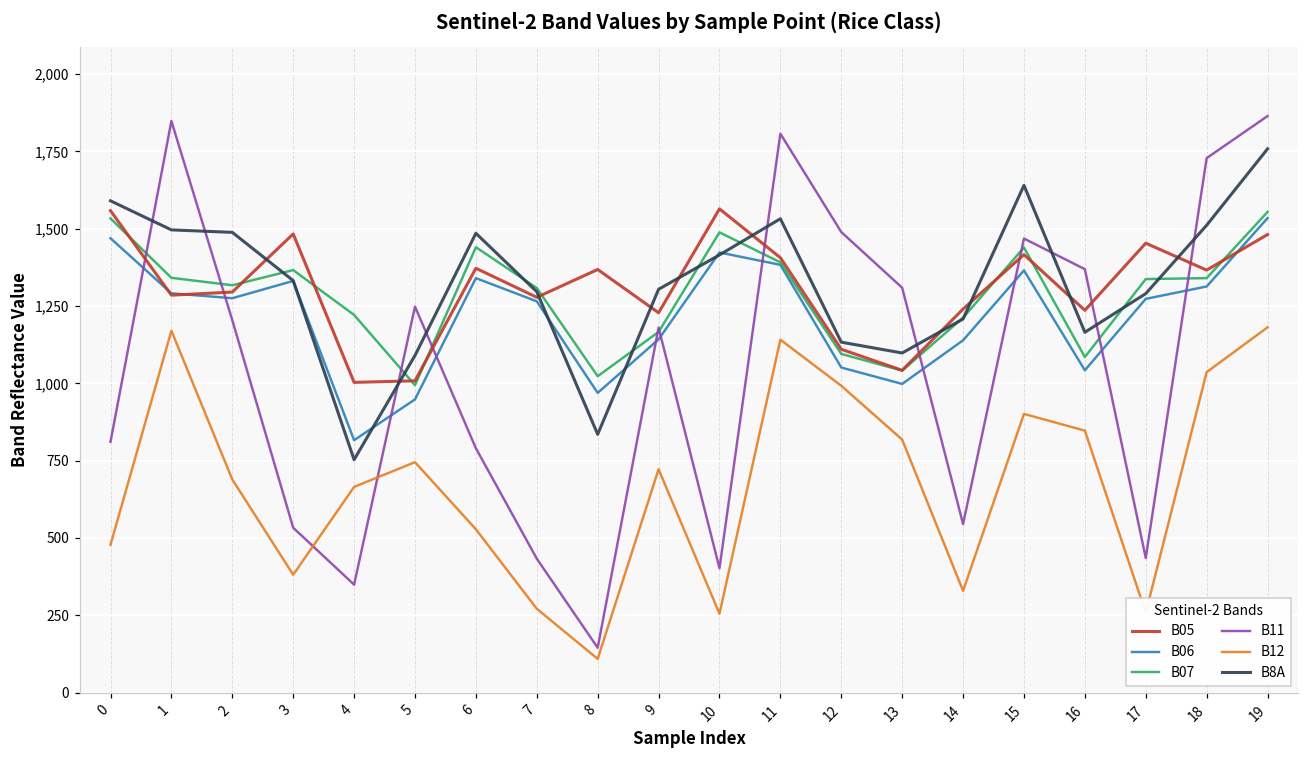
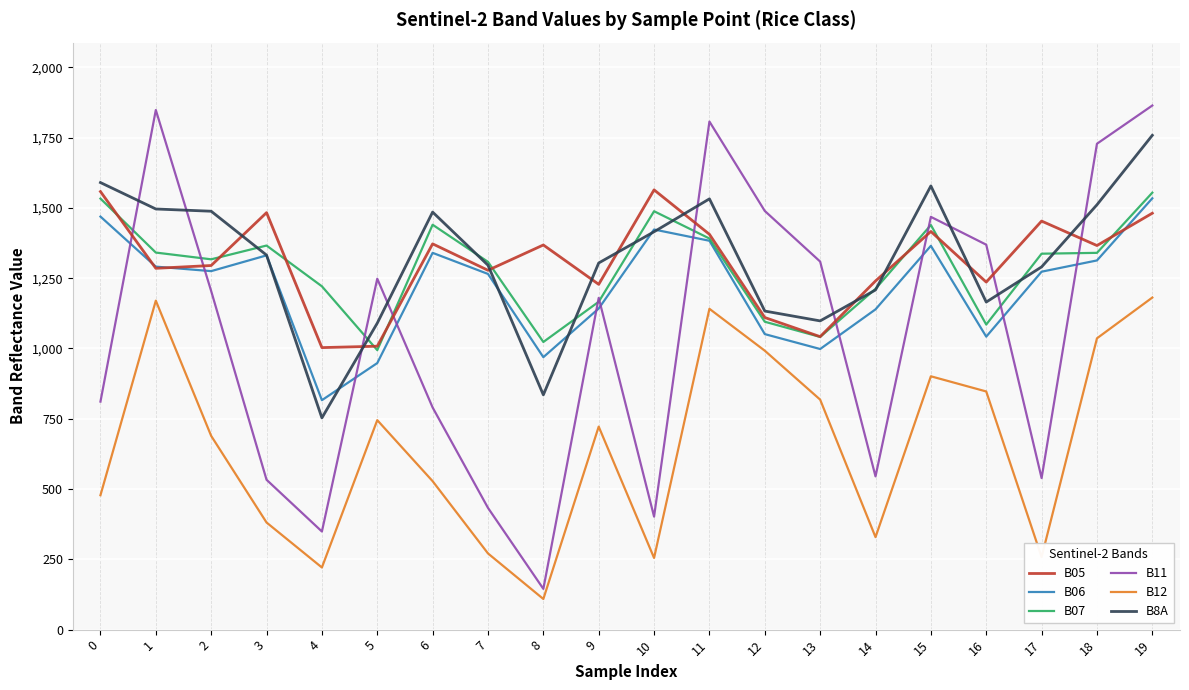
  {
    "B05": {
      "0": "1,560",
      "2": "1,300",
      "3": "1,480",
      "4": "1,000",
      "5": "1,010",
      "6": "1,370",
      "7": "1,280",
      "8": "1,370",
      "9": "1,230",
      "10": "1,560",
      "11": "1,410",
      "12": "1,110",
      "14": "1,240",
      "15": "1,420",
      "16": "1,240",
      "17": "1,450",
      "18": "1,370",
      "19": "1,480"
    },
    "B06": {
      "0": "1,470",
      "2": "1,280",
      "4": "820",
      "5": "950",
      "6": "1,340",
      "7": "1,270",
      "8": "970",
      "9": "1,140",
      "12": "1,050",
      "13": "1,000",
      "14": "1,140",
      "15": "1,370",
      "16": "1,040",
      "17": "1,270",
      "18": "1,310",
      "19": "1,530"
    },
    "B07": {
      "0": "1,530",
      "1": "1,340",
      "2": "1,320",
      "3": "1,370",
      "4": "1,220",
      "5": "990",
      "6": "1,440",
      "7": "1,310",
      "8": "1,020",
      "9": "1,170",
      "10": "1,490",
      "12": "1,100",
      "15": "1,440",
      "16": "1,090",
      "17": "1,340",
      "18": "1,340",
      "19": "1,550"
    },
    "B11": {
      "0": "810",
      "1": "1,850",
      "2": "1,200",
      "3": "530",
      "4": "350",
      "5": "1,250",
      "6": "790",
      "7": "430",
      "8": "150",
      "9": "1,180",
      "10": "400",
      "11": "1,810",
      "12": "1,490",
      "13": "1,310",
      "14": "550",
      "15": "1,470",
      "16": "1,370",
-     "17": "440",
+     "17": "540",
      "18": "1,730",
      "19": "1,860"
    },
    "B12": {
      "0": "480",
      "1": "1,170",
      "2": "690",
      "3": "380",
-     "4": "670",
+     "4": "220",
      "5": "750",
      "6": "530",
      "7": "270",
      "8": "110",
      "9": "720",
      "10": "260",
      "11": "1,140",
      "12": "990",
      "13": "820",
      "14": "330",
      "15": "900",
      "16": "850",
      "18": "1,040",
      "19": "1,180"
    },
    "B8A": {
      "0": "1,590",
      "1": "1,500",
      "2": "1,490",
      "4": "750",
      "5": "1,090",
      "6": "1,490",
      "7": "1,300",
      "8": "840",
      "9": "1,300",
      "11": "1,530",
      "12": "1,130",
      "13": "1,100",
-     "15": "1,640",
+     "15": "1,580",
      "16": "1,170",
      "17": "1,290",
      "18": "1,510",
      "19": "1,760"
    }
  }
